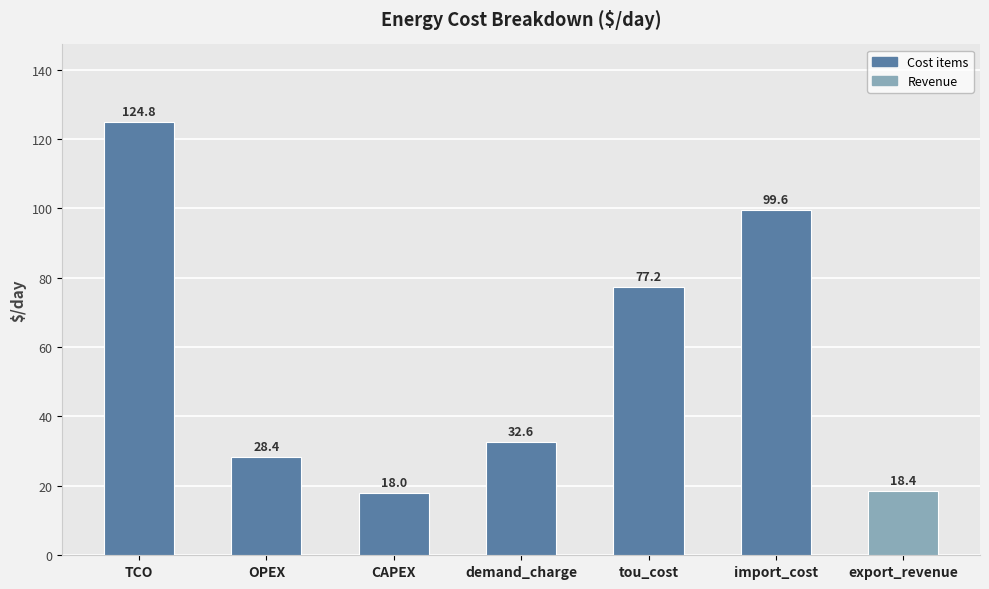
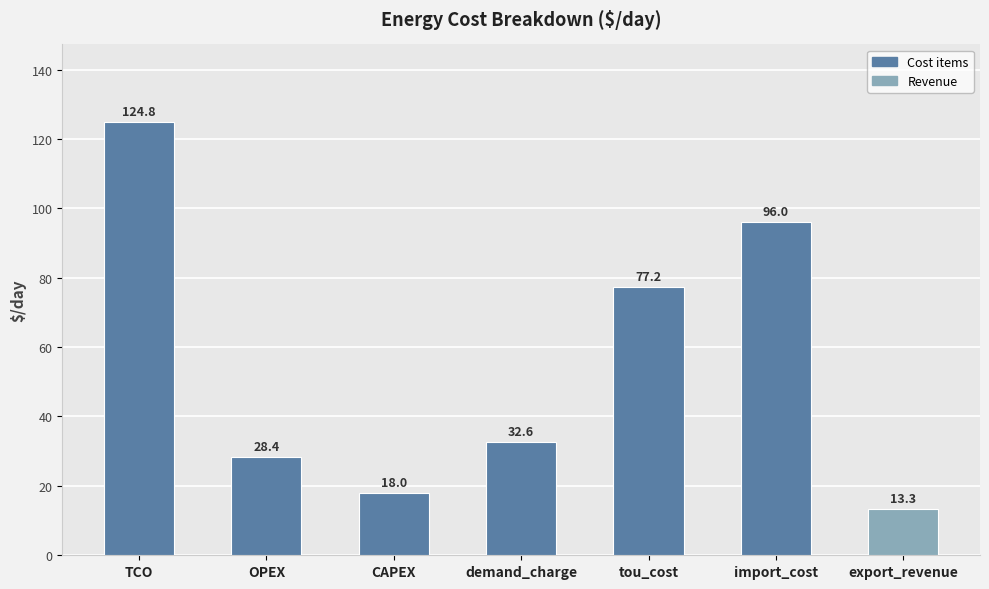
  {
    "TCO": 124.8,
    "OPEX": 28.4,
    "CAPEX": 18.0,
    "demand_charge": 32.6,
    "tou_cost": 77.2,
-   "import_cost": 99.6,
-   "export_revenue": 18.4
+   "import_cost": 96.0,
+   "export_revenue": 13.3
  }
